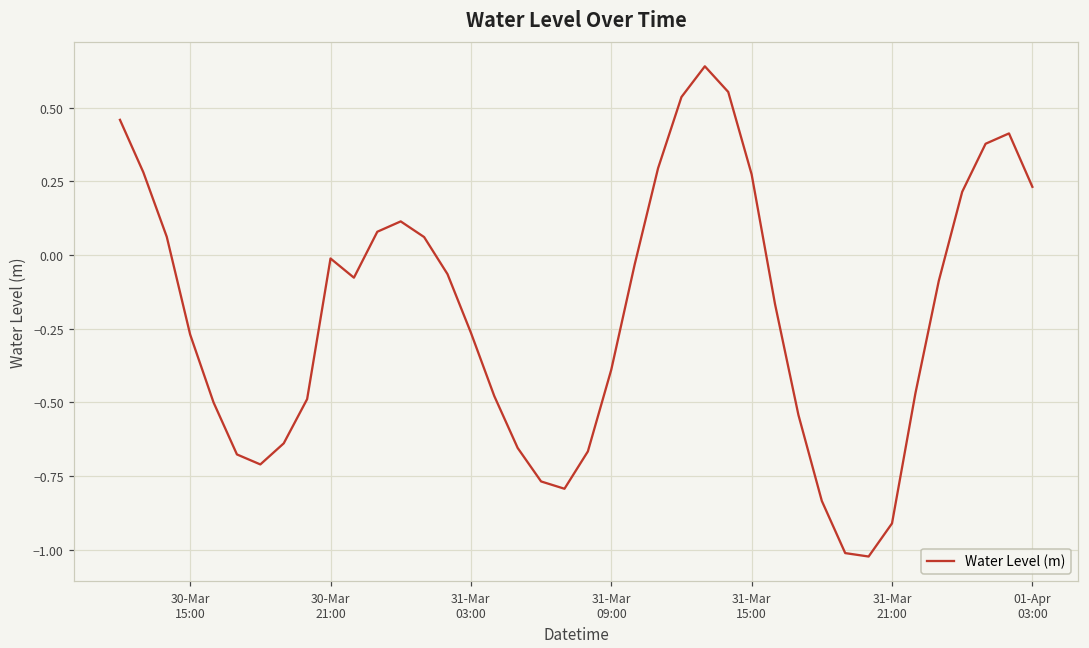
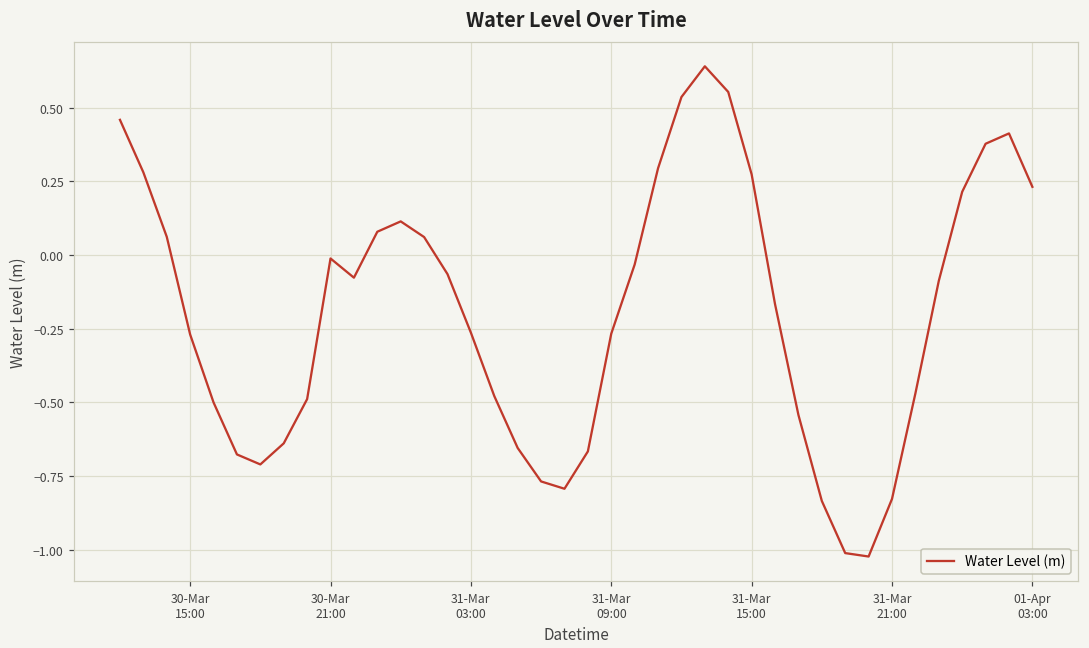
  {
    "30-Mar 15:00": -0.27,
    "30-Mar 21:00": -0.01,
    "31-Mar 03:00": -0.26,
-   "31-Mar 09:00": -0.39,
+   "31-Mar 09:00": -0.27,
    "31-Mar 15:00": 0.27,
-   "31-Mar 21:00": -0.91,
+   "31-Mar 21:00": -0.83,
    "01-Apr 03:00": 0.23
  }
